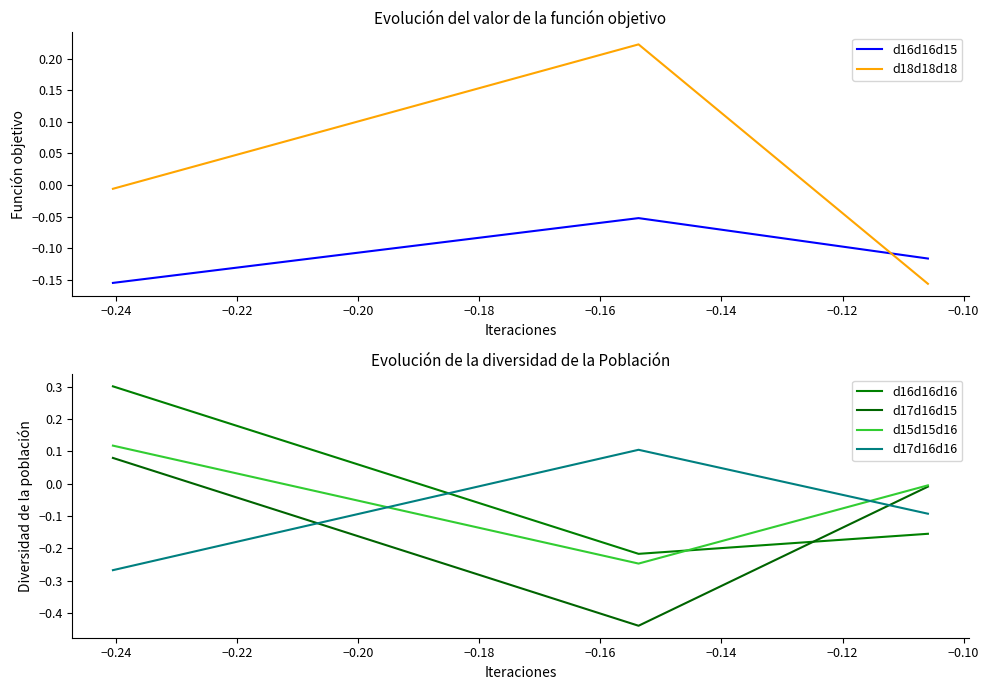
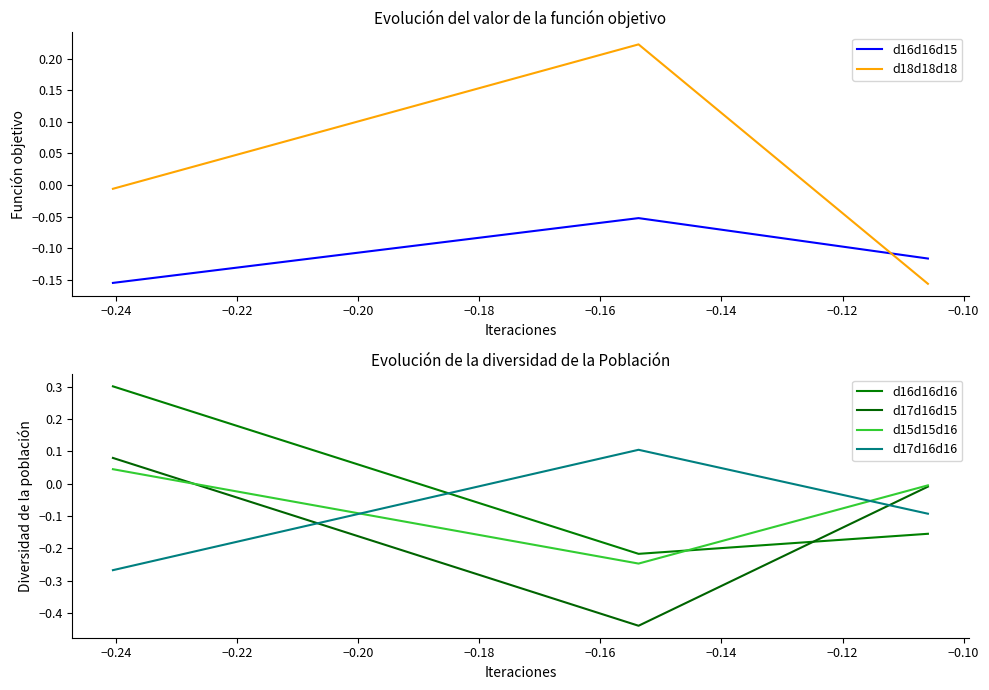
  {
    "Evolución del valor de la función objetivo": {
      "d16d16d15": {
        "−0.24": -0.16
      },
      "d18d18d18": {
        "−0.24": -0.01
      }
    },
    "Evolución de la diversidad de la Población": {
      "d15d15d16": {
-       "−0.24": 0.12
+       "−0.24": 0.04
      },
      "d17d16d16": {
        "−0.24": -0.27
      }
    }
  }
